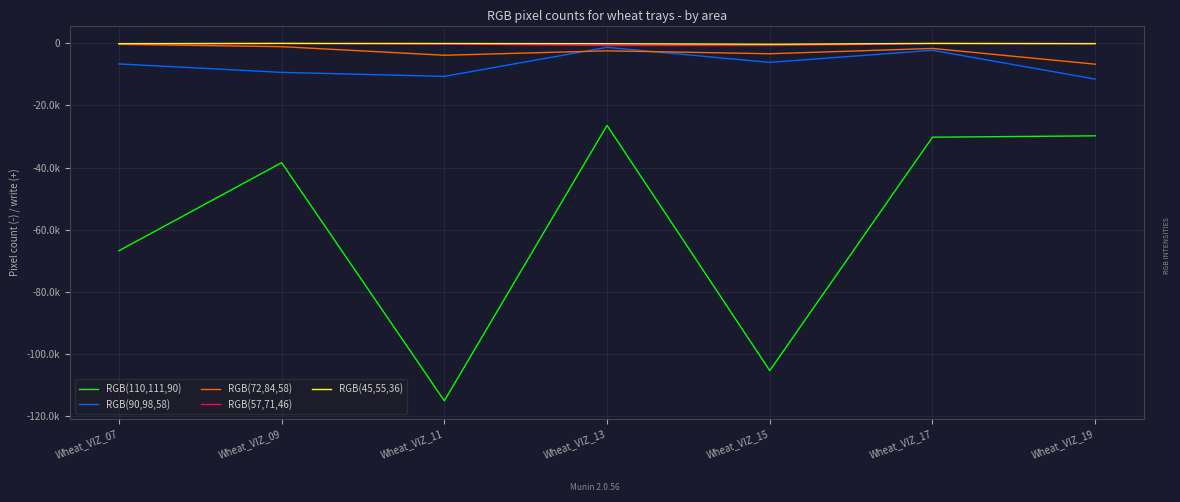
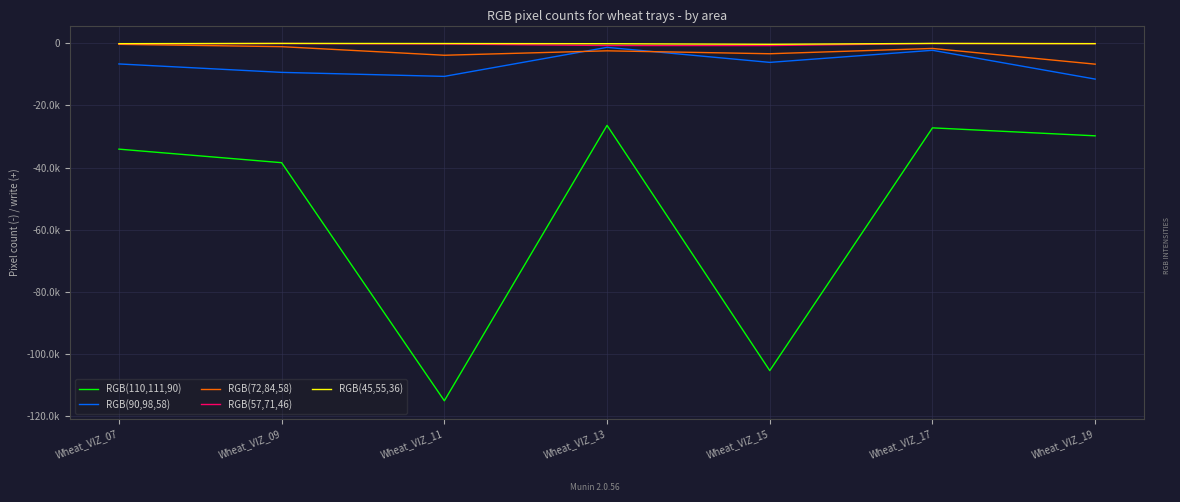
  {
    "RGB(110,111,90)": {
-     "Wheat_VIZ_07": -67000,
+     "Wheat_VIZ_07": -34000,
      "Wheat_VIZ_09": -38000,
      "Wheat_VIZ_11": -115000,
      "Wheat_VIZ_13": -26000,
      "Wheat_VIZ_15": -105000,
-     "Wheat_VIZ_17": -30000,
+     "Wheat_VIZ_17": -27000,
      "Wheat_VIZ_19": -30000
    },
    "RGB(90,98,58)": {
      "Wheat_VIZ_07": -7000,
      "Wheat_VIZ_09": -9000,
      "Wheat_VIZ_11": -11000,
      "Wheat_VIZ_15": -6000,
      "Wheat_VIZ_19": -12000
    },
    "RGB(72,84,58)": {
      "Wheat_VIZ_09": -1000,
      "Wheat_VIZ_11": -4000,
      "Wheat_VIZ_13": -2000,
      "Wheat_VIZ_15": -3000,
      "Wheat_VIZ_19": -7000
    }
  }
